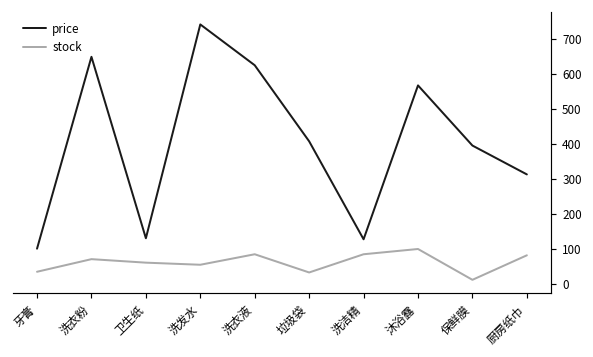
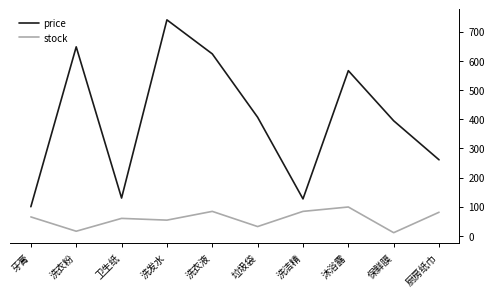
  {
    "price": {
      "牙膏": 100,
      "洗衣粉": 650,
      "卫生纸": 130,
      "洗发水": 740,
      "洗衣液": 620,
      "垃圾袋": 410,
      "洗洁精": 130,
      "沐浴露": 570,
      "保鲜膜": 390,
-     "厨房纸巾": 310
+     "厨房纸巾": 260
    },
    "stock": {
-     "牙膏": 30,
-     "洗衣粉": 70,
+     "牙膏": 70,
+     "洗衣粉": 20,
      "卫生纸": 60,
      "洗发水": 50,
      "洗衣液": 80,
      "垃圾袋": 30,
      "洗洁精": 80,
      "沐浴露": 100,
      "保鲜膜": 10,
      "厨房纸巾": 80
    }
  }
